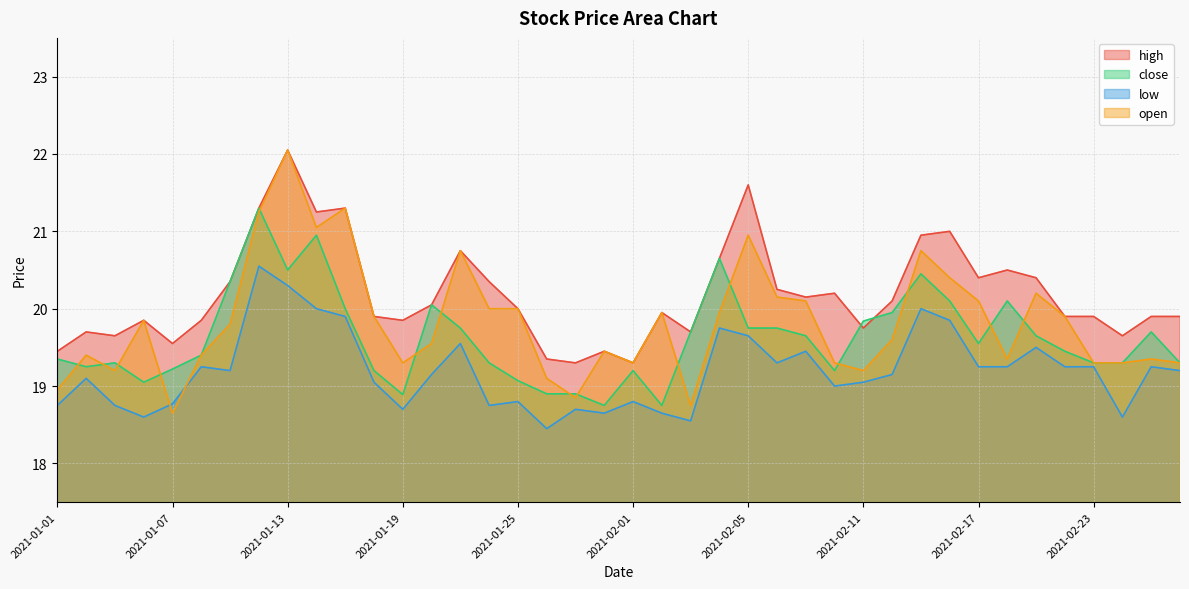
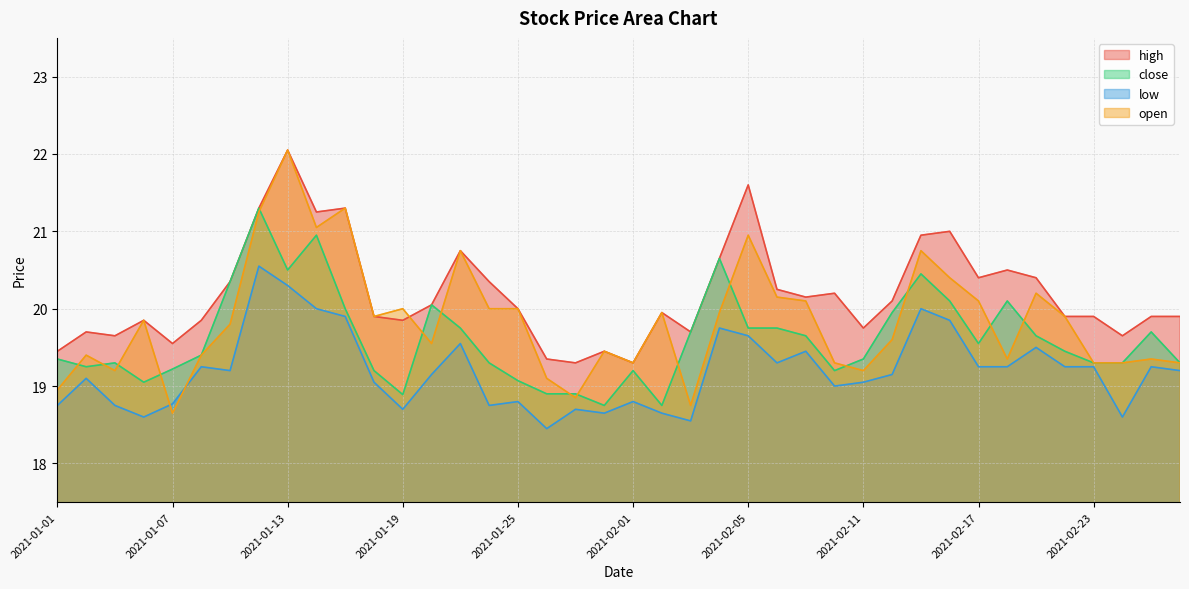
  {
    "high": {
      "2021-01-01": 19.5,
      "2021-01-07": 19.6,
      "2021-01-19": 19.9,
      "2021-02-05": 21.6,
      "2021-02-11": 19.8,
      "2021-02-17": 20.4,
      "2021-02-23": 19.9
    },
    "close": {
      "2021-01-01": 19.4,
      "2021-01-07": 19.2,
      "2021-01-13": 20.5,
      "2021-01-19": 18.9,
      "2021-01-25": 19.1,
      "2021-02-01": 19.2,
      "2021-02-05": 19.8,
-     "2021-02-11": 19.8,
+     "2021-02-11": 19.4,
      "2021-02-17": 19.6
    },
    "low": {
      "2021-01-01": 18.8,
      "2021-01-07": 18.8,
      "2021-01-13": 20.3,
      "2021-01-19": 18.7,
      "2021-01-25": 18.8,
      "2021-02-01": 18.8,
      "2021-02-05": 19.7,
      "2021-02-11": 19.1,
      "2021-02-17": 19.3,
      "2021-02-23": 19.3
    },
    "open": {
      "2021-01-01": 19.0,
      "2021-01-07": 18.7,
-     "2021-01-19": 19.3,
+     "2021-01-19": 20.0,
      "2021-02-05": 21.0,
      "2021-02-11": 19.2,
      "2021-02-17": 20.1
    }
  }
